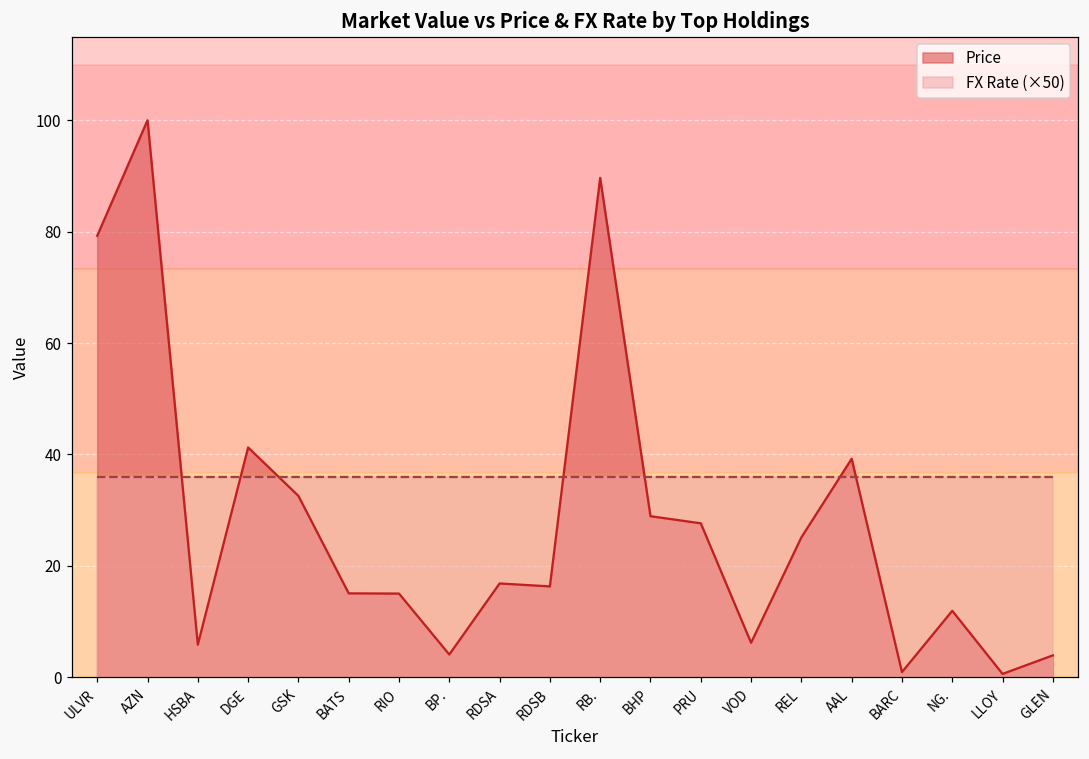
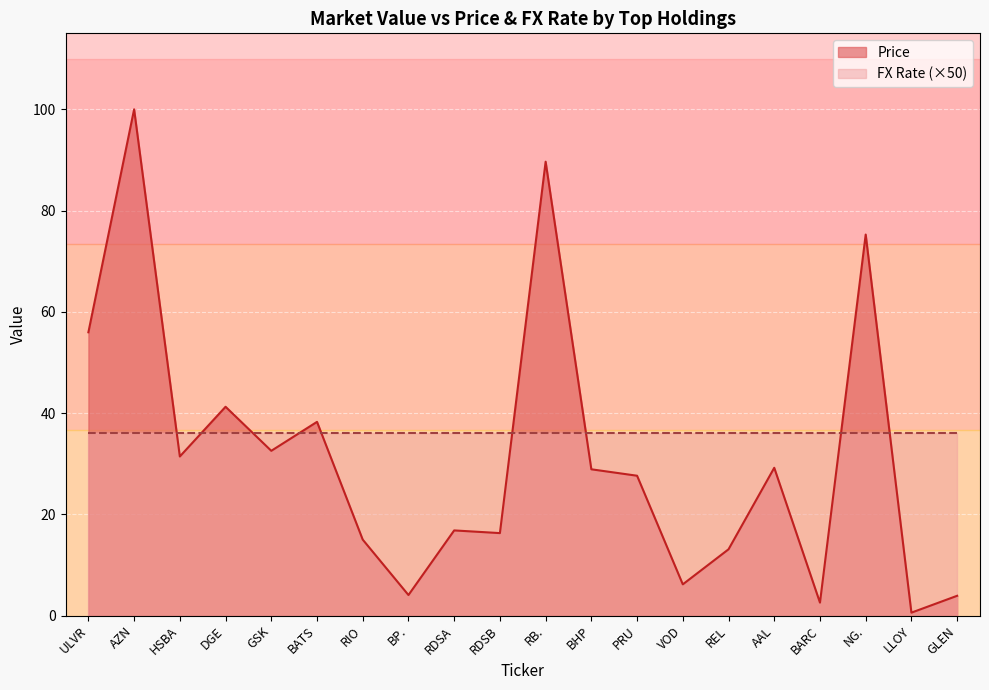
  {
    "Price": {
-     "ULVR": 79,
+     "ULVR": 56,
      "AZN": 100,
-     "HSBA": 6,
+     "HSBA": 31,
      "DGE": 41,
      "GSK": 33,
-     "BATS": 15,
+     "BATS": 38,
      "RIO": 15,
      "BP.": 4,
      "RDSA": 17,
      "RDSB": 16,
      "RB.": 90,
      "BHP": 29,
      "PRU": 28,
      "VOD": 6,
-     "REL": 25,
-     "AAL": 39,
-     "BARC": 1,
-     "NG.": 12,
+     "REL": 13,
+     "AAL": 29,
+     "BARC": 3,
+     "NG.": 75,
      "LLOY": 1,
      "GLEN": 4
    },
    "FX Rate (×50)": {
      "ULVR": 36,
      "AZN": 36,
      "HSBA": 36,
      "DGE": 36,
      "GSK": 36,
      "BATS": 36,
      "RIO": 36,
      "BP.": 36,
      "RDSA": 36,
      "RDSB": 36,
      "RB.": 36,
      "BHP": 36,
      "PRU": 36,
      "VOD": 36,
      "REL": 36,
      "AAL": 36,
      "BARC": 36,
      "NG.": 36,
      "LLOY": 36,
      "GLEN": 36
    }
  }
